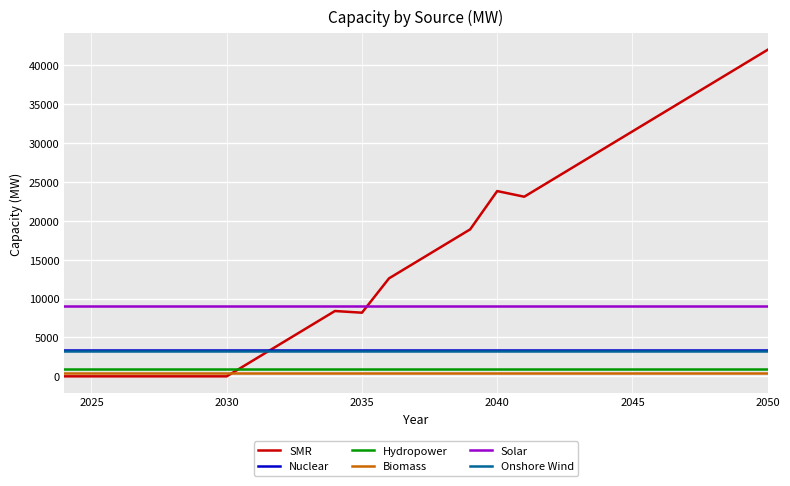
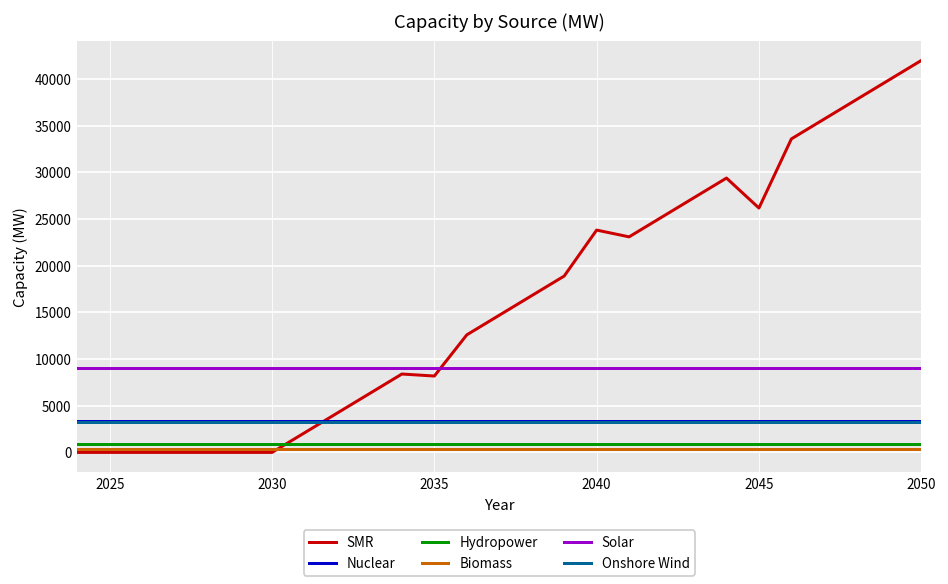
  {
    "SMR": {
      "2025": 0,
      "2030": 0,
      "2035": 8000,
      "2040": 24000,
-     "2045": 32000,
+     "2045": 26000,
      "2050": 42000
    },
    "Hydropower": {
      "2025": 1000,
      "2030": 1000,
      "2035": 1000,
      "2040": 1000,
      "2045": 1000,
      "2050": 1000
    },
    "Biomass": {
      "2025": 0,
      "2030": 0,
      "2035": 0,
      "2040": 0,
      "2045": 0,
      "2050": 0
    },
    "Solar": {
      "2025": 9000,
      "2030": 9000,
      "2035": 9000,
      "2040": 9000,
      "2045": 9000,
      "2050": 9000
    }
  }
